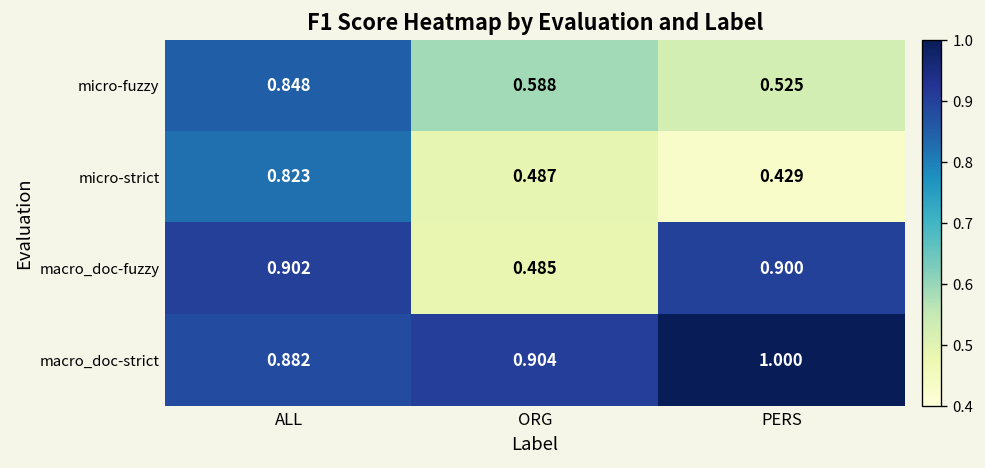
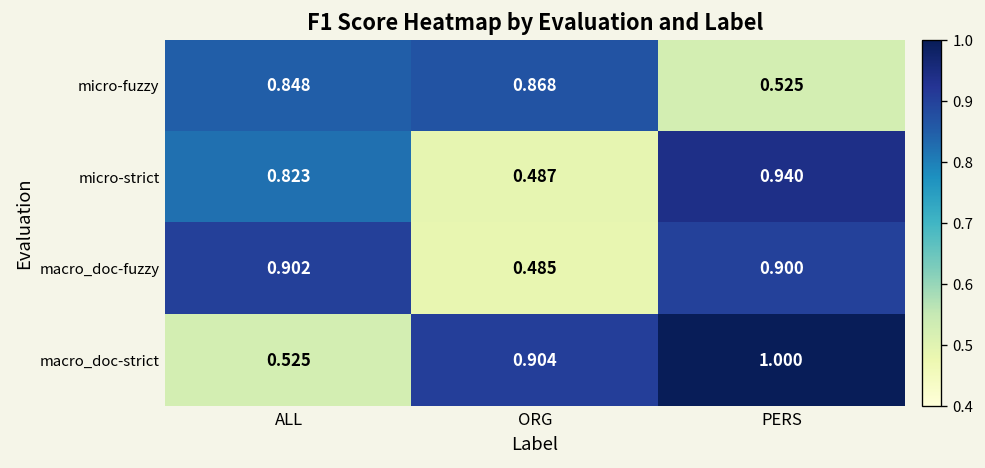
  {
    "micro-fuzzy": {
      "ALL": 0.848,
-     "ORG": 0.588,
+     "ORG": 0.868,
      "PERS": 0.525
    },
    "micro-strict": {
      "ALL": 0.823,
      "ORG": 0.487,
-     "PERS": 0.429
+     "PERS": 0.940
    },
    "macro_doc-fuzzy": {
      "ALL": 0.902,
      "ORG": 0.485,
      "PERS": 0.900
    },
    "macro_doc-strict": {
-     "ALL": 0.882,
+     "ALL": 0.525,
      "ORG": 0.904,
      "PERS": 1.000
    }
  }
